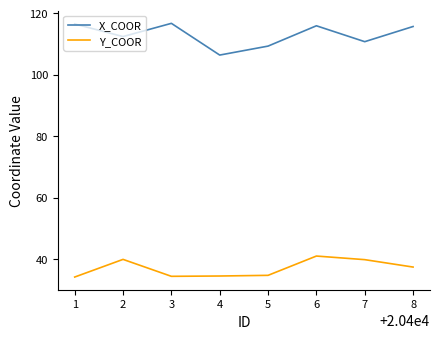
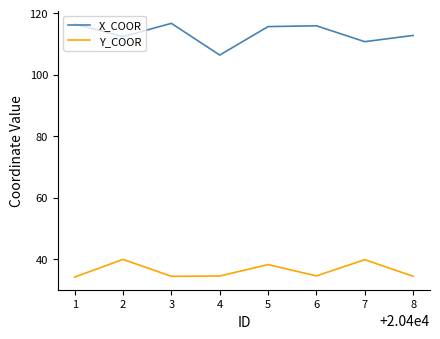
  {
    "X_COOR": {
      "3": 117,
      "4": 106,
-     "5": 109,
+     "5": 116,
      "6": 116,
      "7": 111,
-     "8": 116
+     "8": 113
    },
    "Y_COOR": {
      "1": 34,
      "2": 40,
      "3": 34,
      "4": 34,
-     "5": 35,
-     "6": 41,
+     "5": 38,
+     "6": 34,
      "7": 40,
-     "8": 37
+     "8": 34
    }
  }
